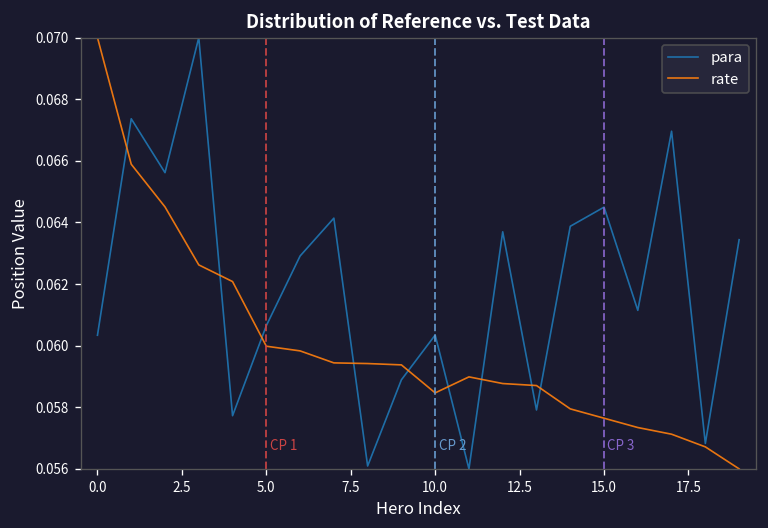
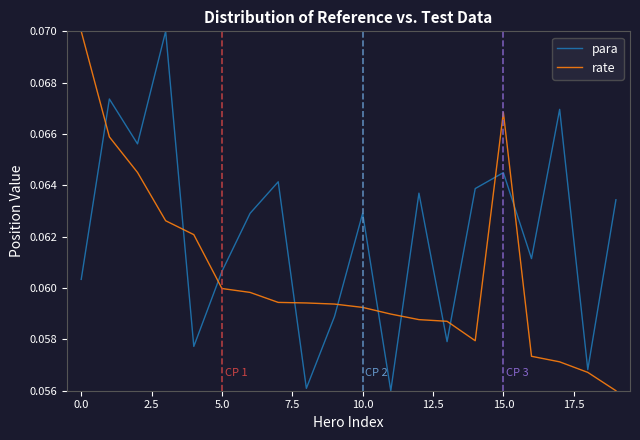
  {
    "para": {
      "0.0": 0.0603,
      "5.0": 0.0606,
-     "10.0": 0.0603,
+     "10.0": 0.0629,
      "15.0": 0.0645
    },
    "rate": {
      "0.0": 0.0700,
      "5.0": 0.0600,
-     "10.0": 0.0585,
-     "15.0": 0.0576
+     "10.0": 0.0592,
+     "15.0": 0.0668
    }
  }
